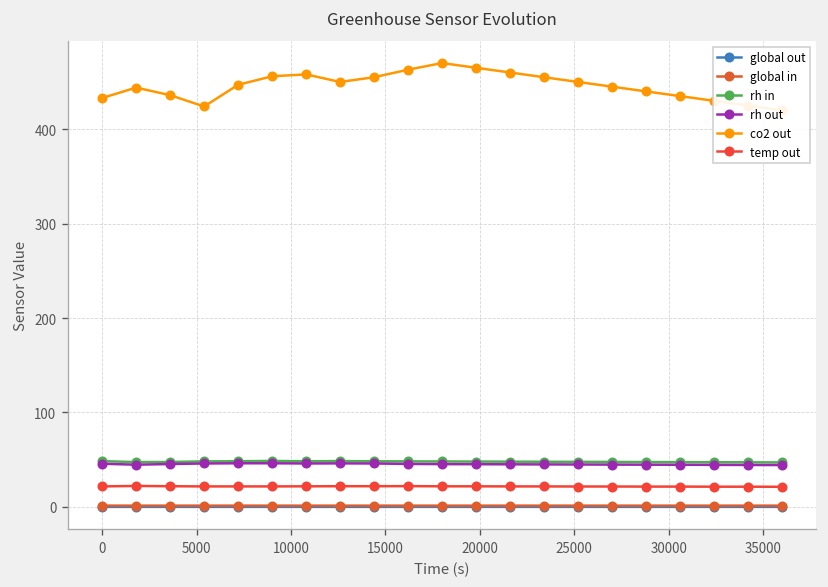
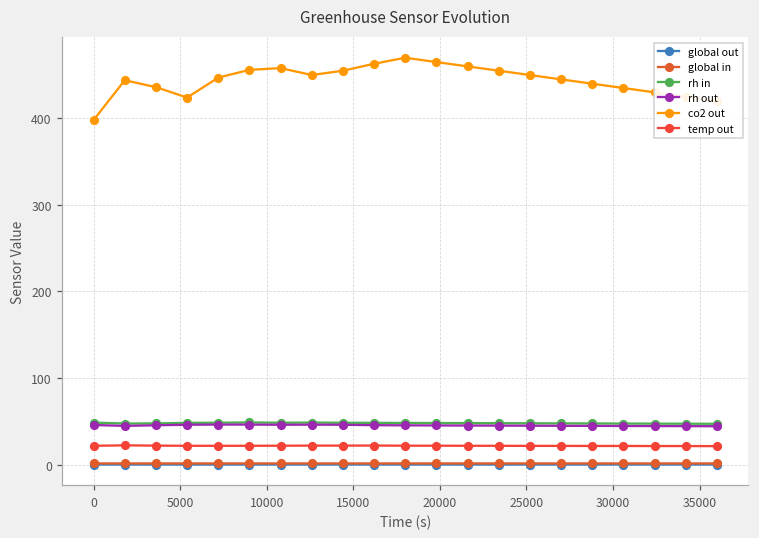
  {
    "co2 out": {
-     "0": 430
+     "0": 400
    }
  }
